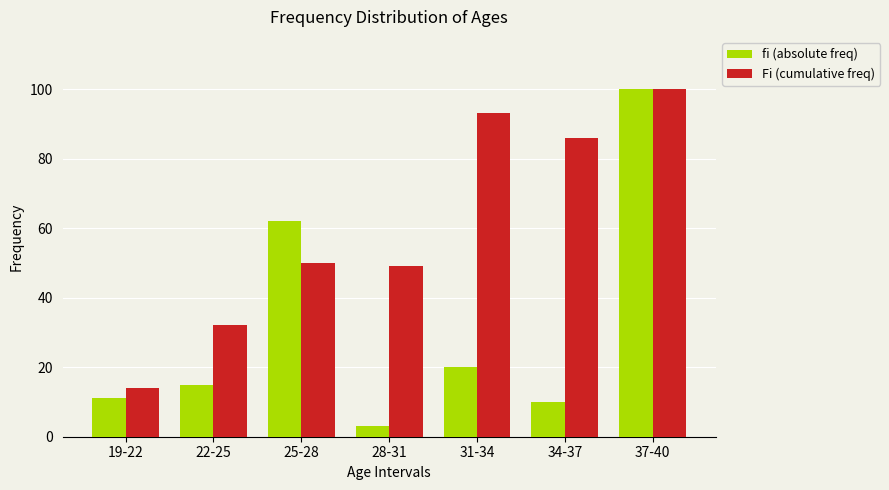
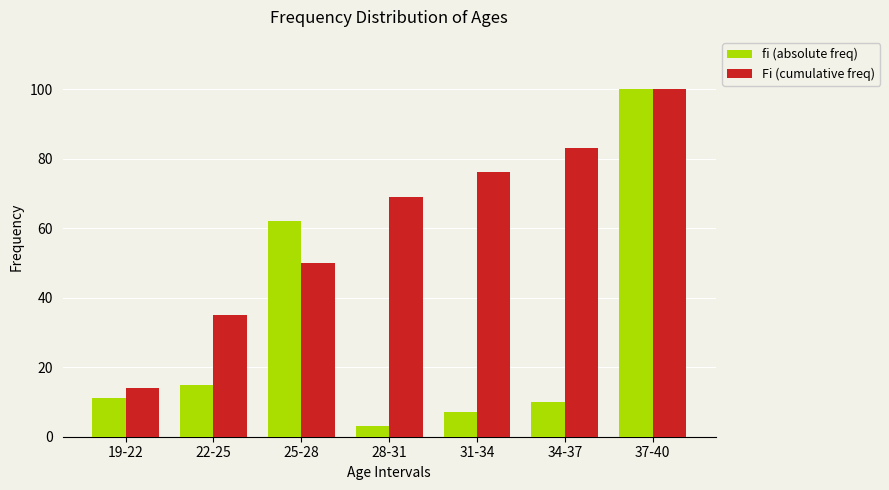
  {
    "fi (absolute freq)": {
      "19-22": 11,
      "22-25": 15,
      "25-28": 62,
      "28-31": 3,
-     "31-34": 20,
+     "31-34": 7,
      "34-37": 10,
      "37-40": 100
    },
    "Fi (cumulative freq)": {
      "19-22": 14,
-     "22-25": 32,
+     "22-25": 35,
      "25-28": 50,
-     "28-31": 49,
-     "31-34": 93,
-     "34-37": 86,
+     "28-31": 69,
+     "31-34": 76,
+     "34-37": 83,
      "37-40": 100
    }
  }
